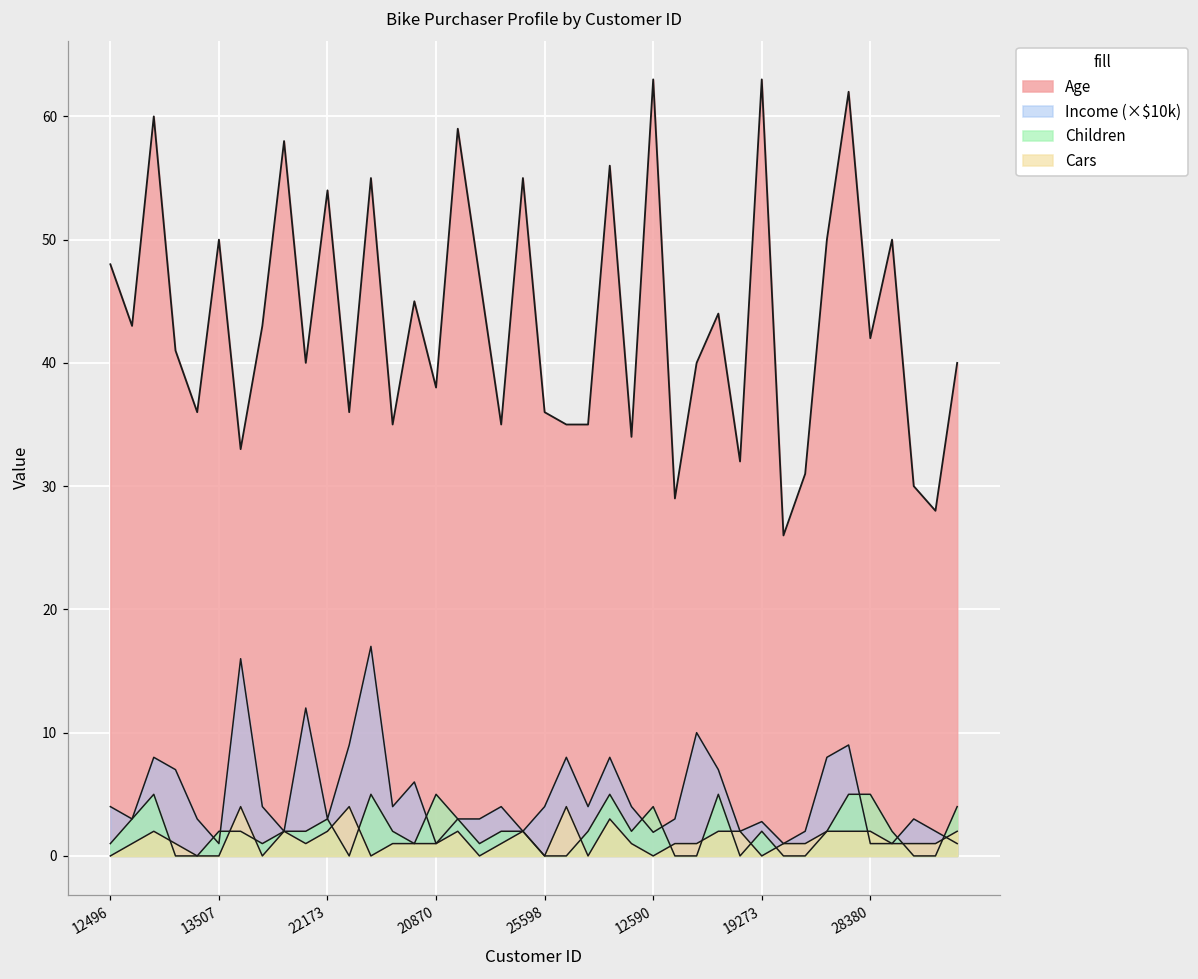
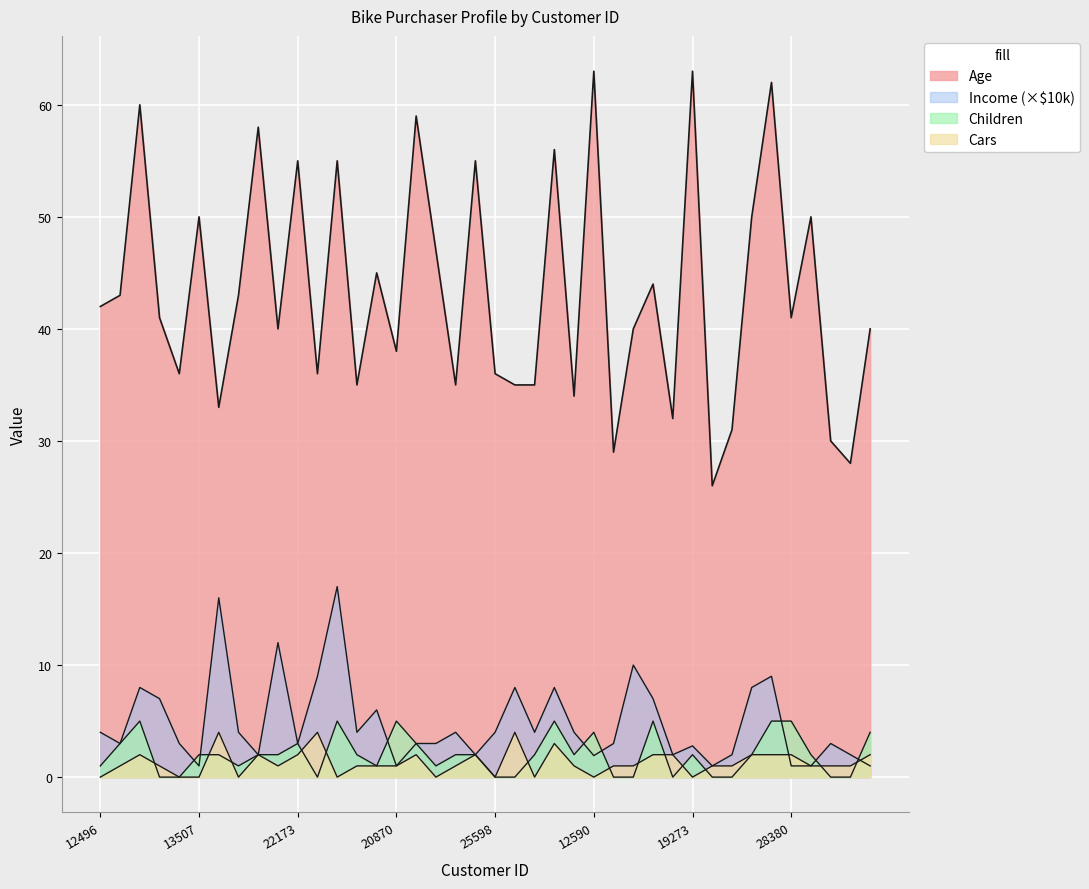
  {
    "Age": {
-     "12496": 48,
+     "12496": 42,
      "13507": 50,
-     "22173": 54,
+     "22173": 55,
      "20870": 38,
      "25598": 36,
      "12590": 63,
      "19273": 63,
-     "28380": 42
+     "28380": 41
    },
    "Income (×$10k)": {
      "12496": 4,
      "13507": 1,
      "25598": 4,
      "12590": 2,
      "19273": 3,
      "28380": 1
    },
    "Children": {
      "12496": 1,
      "13507": 2,
      "20870": 5,
      "12590": 4,
      "19273": 2,
      "28380": 5
    },
    "Cars": {
      "12496": 0,
      "13507": 0,
      "22173": 2,
      "12590": 0,
      "19273": 0,
      "28380": 2
    }
  }
